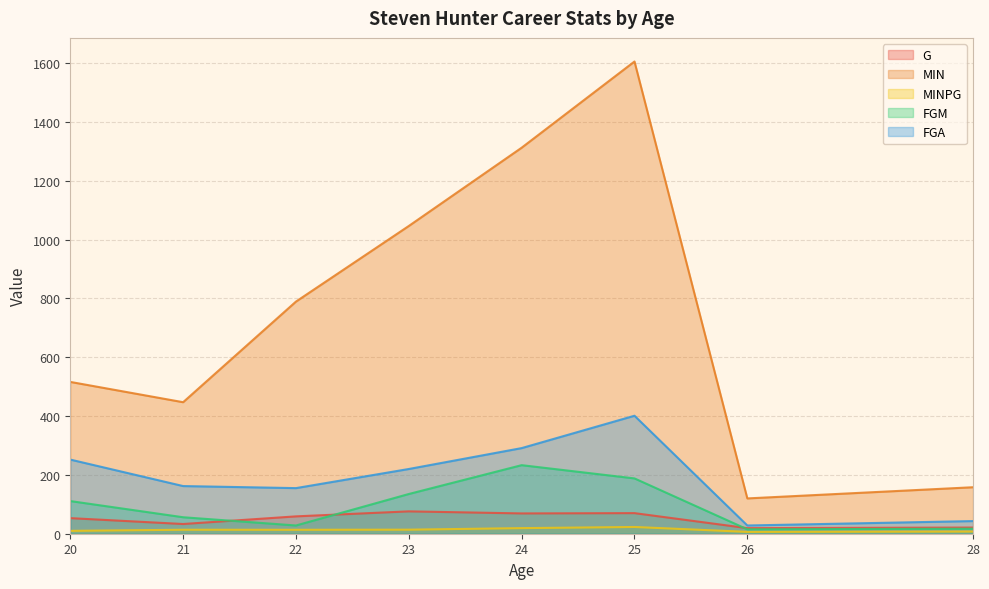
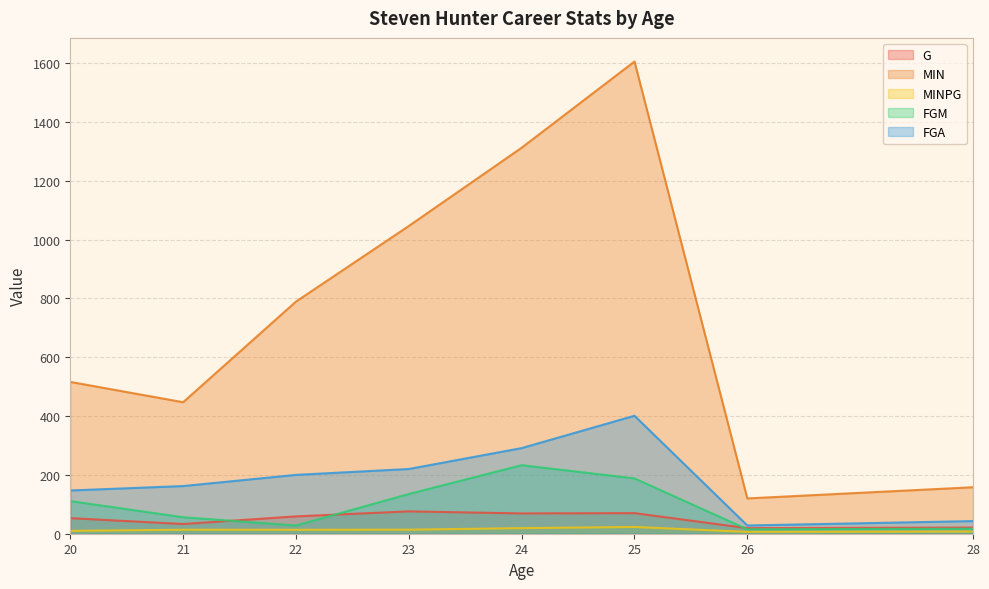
  {
    "FGM": {
      "20": 110,
      "21": 60,
      "22": 30,
      "23": 140,
      "24": 230,
      "25": 190
    },
    "FGA": {
-     "20": 250,
+     "20": 150,
      "21": 160,
-     "22": 160,
+     "22": 200,
      "23": 220,
      "24": 290,
      "25": 400,
      "26": 30,
      "28": 40
    }
  }
